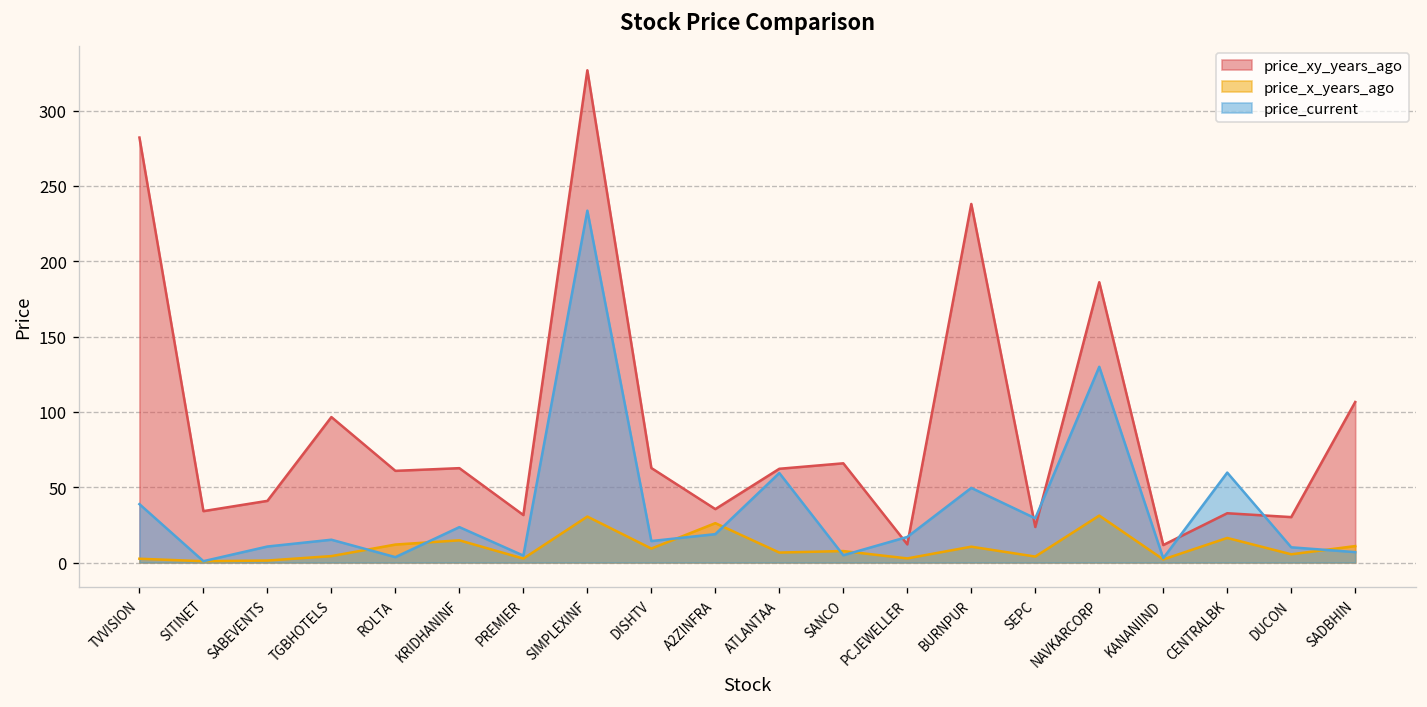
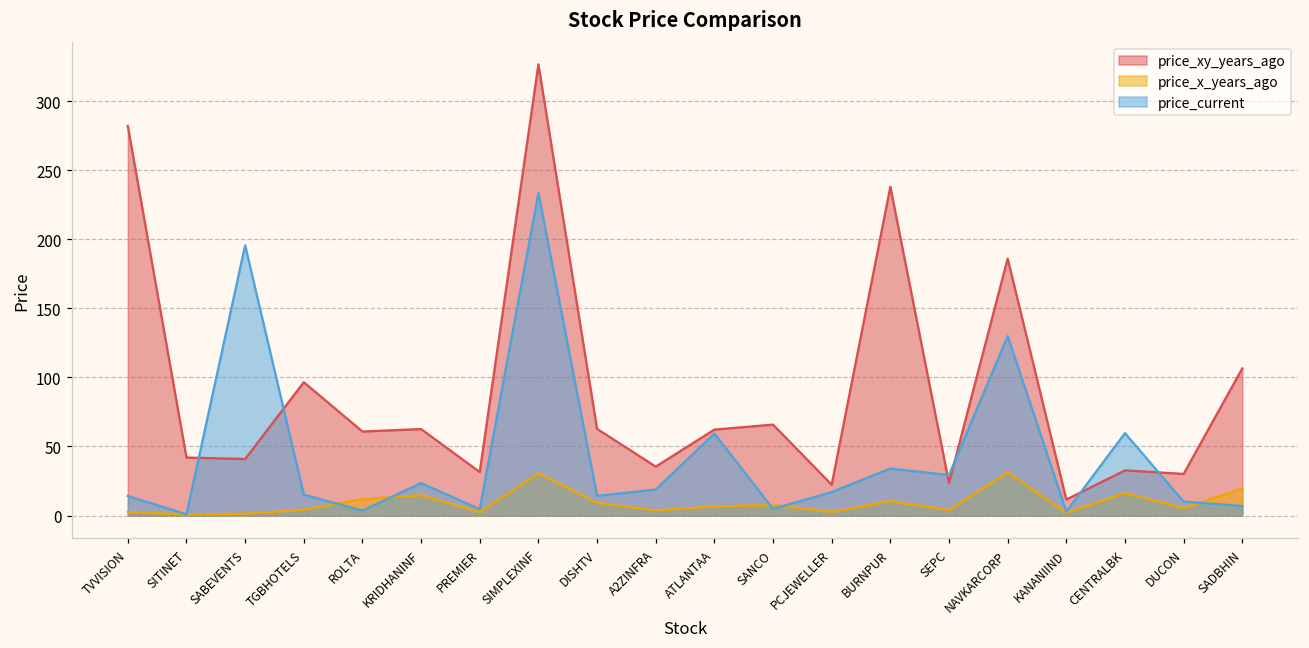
  {
    "price_xy_years_ago": {
      "TVVISION": 282,
-     "SITINET": 34,
+     "SITINET": 42,
      "SABEVENTS": 41,
      "TGBHOTELS": 97,
      "ROLTA": 61,
      "KRIDHANINF": 63,
      "PREMIER": 32,
      "SIMPLEXINF": 327,
      "DISHTV": 63,
      "A2ZINFRA": 35,
      "ATLANTAA": 62,
      "SANCO": 66,
-     "PCJEWELLER": 12,
+     "PCJEWELLER": 22,
      "BURNPUR": 238,
      "SEPC": 24,
      "NAVKARCORP": 186,
      "KANANIIND": 12,
      "CENTRALBK": 33,
      "DUCON": 30,
      "SADBHIN": 107
    },
    "price_x_years_ago": {
      "TVVISION": 3,
      "SABEVENTS": 1,
      "TGBHOTELS": 4,
      "ROLTA": 12,
      "KRIDHANINF": 15,
      "SIMPLEXINF": 31,
      "DISHTV": 9,
-     "A2ZINFRA": 26,
+     "A2ZINFRA": 4,
      "ATLANTAA": 7,
      "SANCO": 8,
      "PCJEWELLER": 3,
      "BURNPUR": 11,
      "SEPC": 4,
      "NAVKARCORP": 31,
      "CENTRALBK": 16,
      "DUCON": 5,
-     "SADBHIN": 11
+     "SADBHIN": 20
    },
    "price_current": {
-     "TVVISION": 39,
-     "SABEVENTS": 11,
+     "TVVISION": 14,
+     "SABEVENTS": 196,
      "TGBHOTELS": 15,
      "ROLTA": 4,
      "KRIDHANINF": 23,
      "SIMPLEXINF": 234,
      "DISHTV": 14,
      "A2ZINFRA": 19,
      "ATLANTAA": 59,
      "SANCO": 5,
      "PCJEWELLER": 17,
-     "BURNPUR": 50,
+     "BURNPUR": 34,
      "SEPC": 29,
      "NAVKARCORP": 130,
      "CENTRALBK": 60,
      "DUCON": 10,
      "SADBHIN": 7
    }
  }
